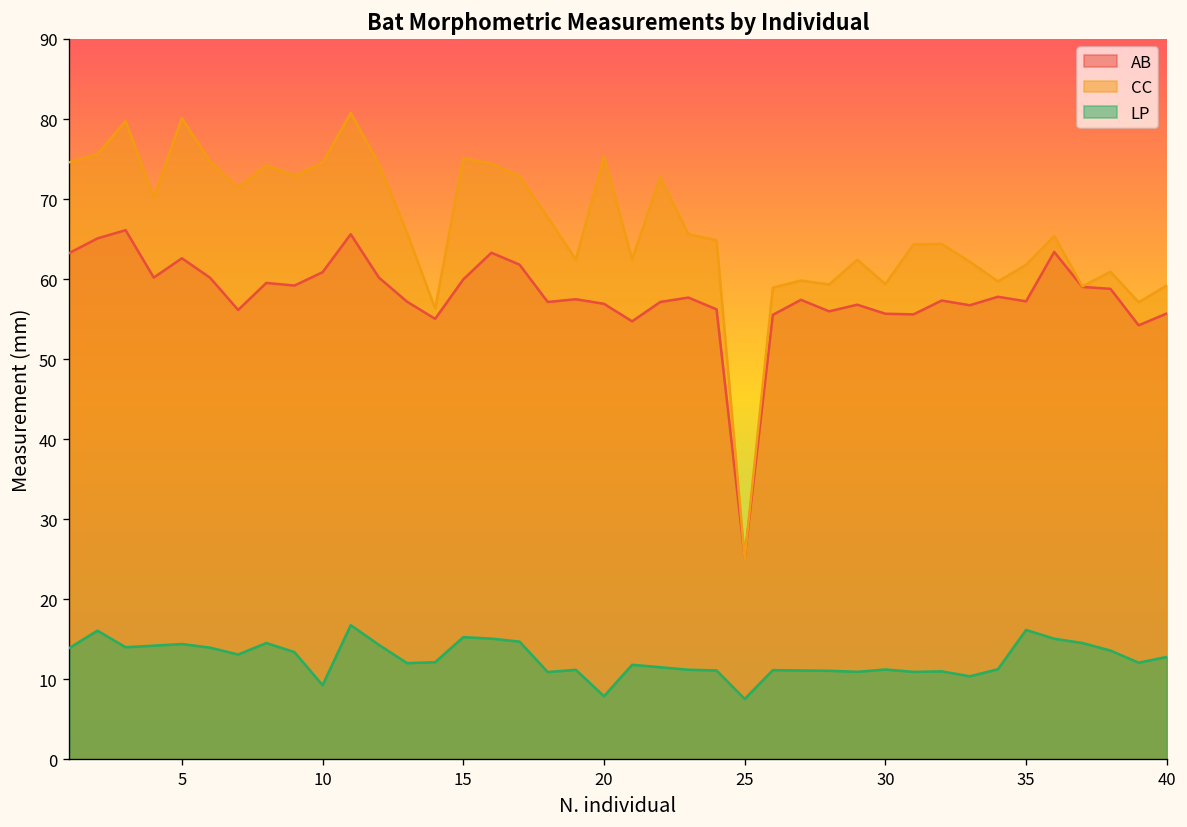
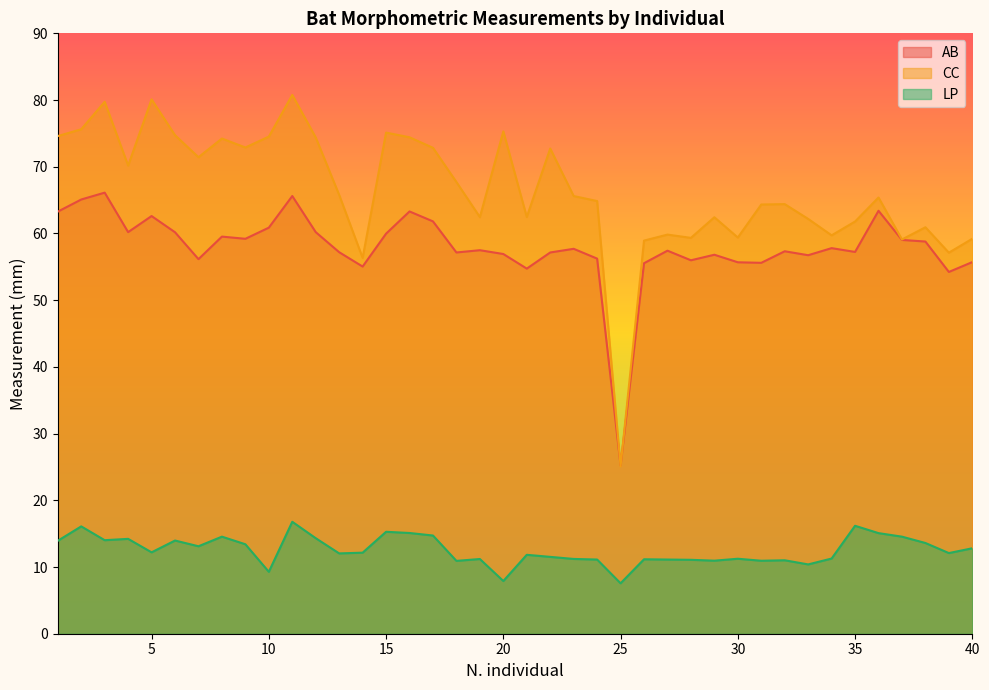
  {
    "AB": {
      "5": 63,
      "10": 61,
      "15": 60,
      "20": 57,
      "30": 56,
      "35": 57,
      "40": 56
    },
    "CC": {
      "5": 80,
      "10": 75,
      "15": 75,
      "20": 75,
      "30": 59,
      "35": 62,
      "40": 59
    },
    "LP": {
-     "5": 14,
+     "5": 12,
      "10": 9,
      "15": 15,
      "20": 8,
      "25": 8,
      "30": 11,
      "35": 16,
      "40": 13
    }
  }
